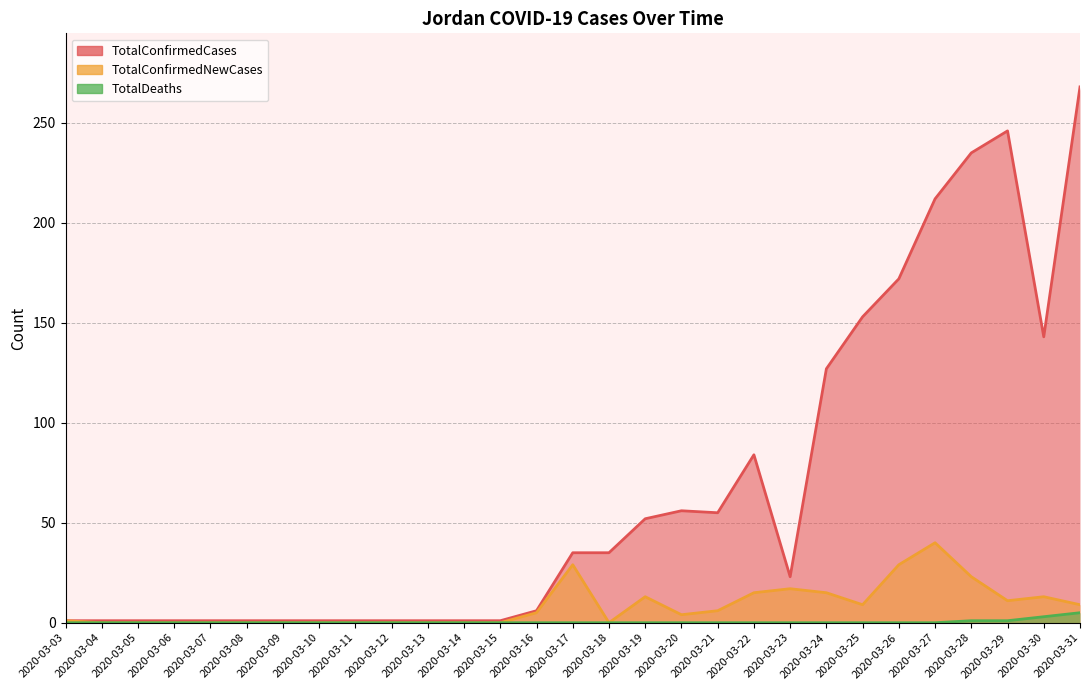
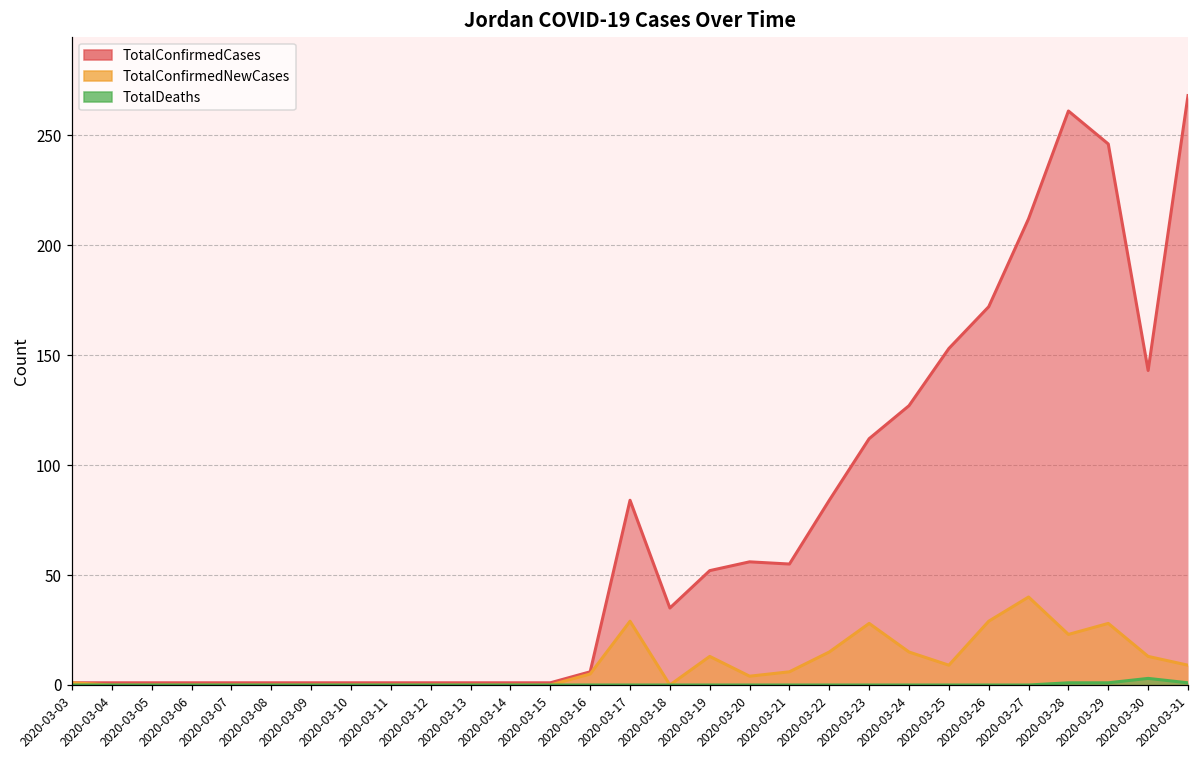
  {
    "TotalConfirmedCases": {
-     "2020-03-17": 35,
+     "2020-03-17": 84,
      "2020-03-18": 35,
      "2020-03-19": 52,
      "2020-03-20": 56,
      "2020-03-21": 55,
      "2020-03-22": 84,
-     "2020-03-23": 23,
+     "2020-03-23": 112,
      "2020-03-24": 127,
      "2020-03-25": 153,
      "2020-03-26": 172,
      "2020-03-27": 212,
-     "2020-03-28": 235,
+     "2020-03-28": 261,
      "2020-03-29": 246,
      "2020-03-30": 143,
      "2020-03-31": 268
    },
    "TotalConfirmedNewCases": {
      "2020-03-17": 29,
      "2020-03-19": 13,
      "2020-03-20": 4,
      "2020-03-21": 6,
      "2020-03-22": 15,
-     "2020-03-23": 17,
+     "2020-03-23": 28,
      "2020-03-24": 15,
      "2020-03-25": 9,
      "2020-03-26": 29,
      "2020-03-27": 40,
      "2020-03-28": 23,
-     "2020-03-29": 11,
+     "2020-03-29": 28,
      "2020-03-30": 13,
      "2020-03-31": 9
    },
    "TotalDeaths": {
      "2020-03-16": 0,
      "2020-03-17": 0,
      "2020-03-19": 0,
      "2020-03-20": 0,
      "2020-03-21": 0,
      "2020-03-22": 0,
      "2020-03-23": 0,
      "2020-03-24": 0,
      "2020-03-25": 0,
      "2020-03-26": 0,
      "2020-03-27": 0,
      "2020-03-28": 1,
      "2020-03-29": 1,
      "2020-03-30": 3,
-     "2020-03-31": 5
+     "2020-03-31": 1
    }
  }
